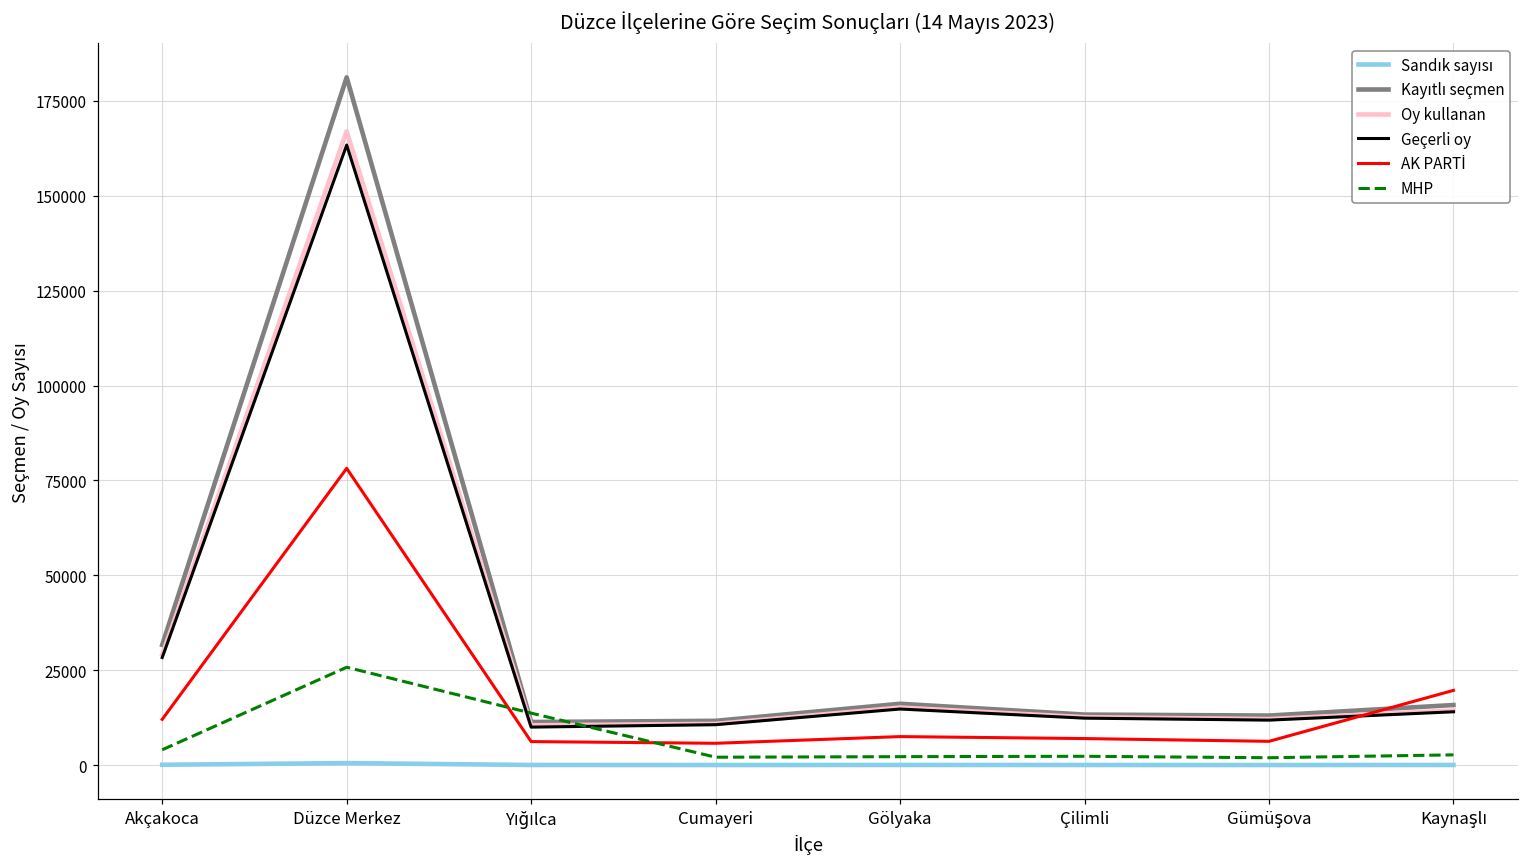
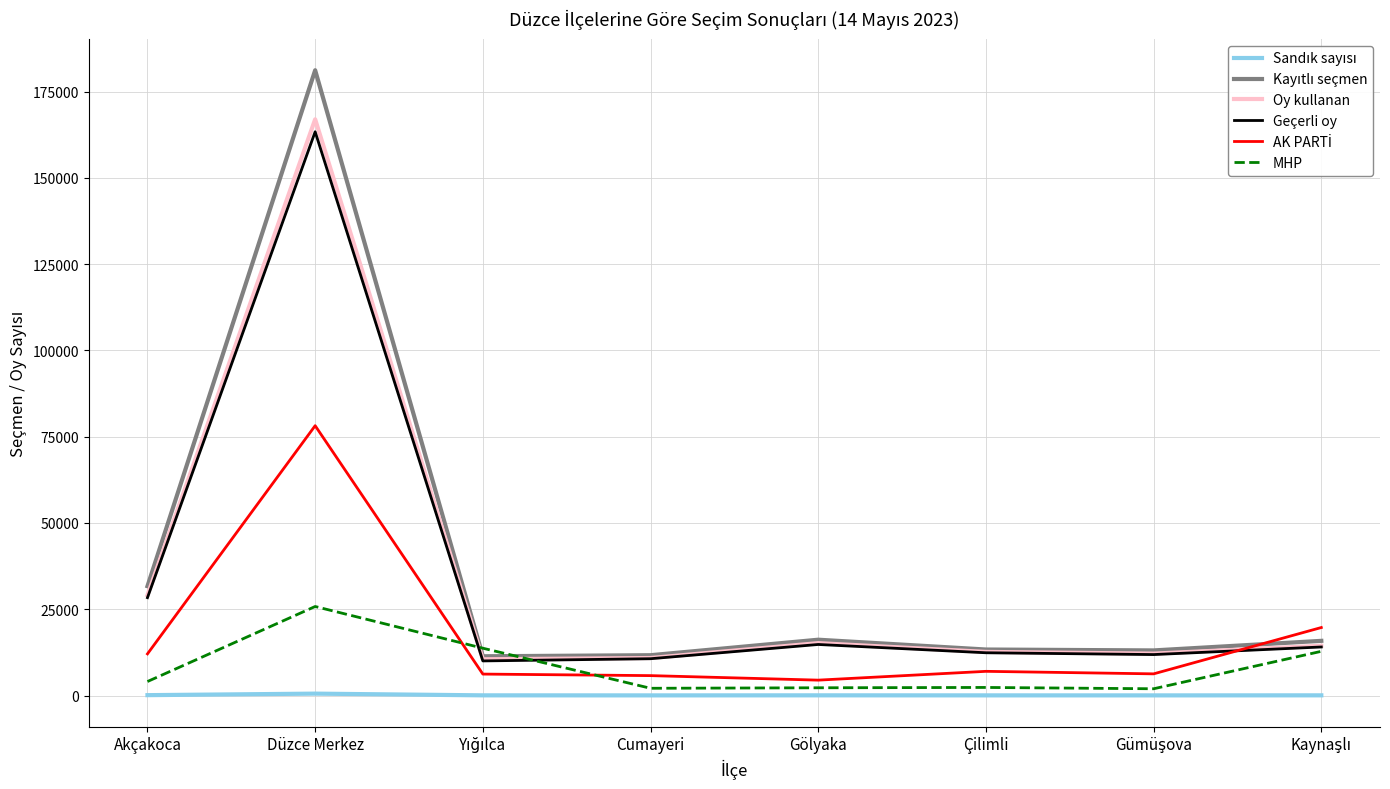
  {
    "Sandık sayısı": {
      "Akçakoca": 0,
      "Düzce Merkez": 1000,
      "Yığılca": 0,
      "Cumayeri": 0,
      "Gölyaka": 0,
      "Çilimli": 0,
      "Gümüşova": 0,
      "Kaynaşlı": 0
    },
    "Kayıtlı seçmen": {
      "Akçakoca": 32000,
      "Düzce Merkez": 181000,
      "Yığılca": 11000,
      "Cumayeri": 12000,
      "Gölyaka": 16000,
      "Gümüşova": 13000,
      "Kaynaşlı": 16000
    },
    "Oy kullanan": {
      "Düzce Merkez": 167000
    },
    "Geçerli oy": {
      "Düzce Merkez": 163000
    },
    "AK PARTİ": {
      "Akçakoca": 12000,
      "Düzce Merkez": 78000,
      "Yığılca": 6000,
      "Cumayeri": 6000,
-     "Gölyaka": 8000,
+     "Gölyaka": 4000,
      "Çilimli": 7000,
      "Gümüşova": 6000,
      "Kaynaşlı": 20000
    },
    "MHP": {
      "Akçakoca": 4000,
      "Düzce Merkez": 26000,
      "Yığılca": 14000,
      "Cumayeri": 2000,
      "Gölyaka": 2000,
      "Çilimli": 2000,
      "Gümüşova": 2000,
-     "Kaynaşlı": 3000
+     "Kaynaşlı": 13000
    }
  }
